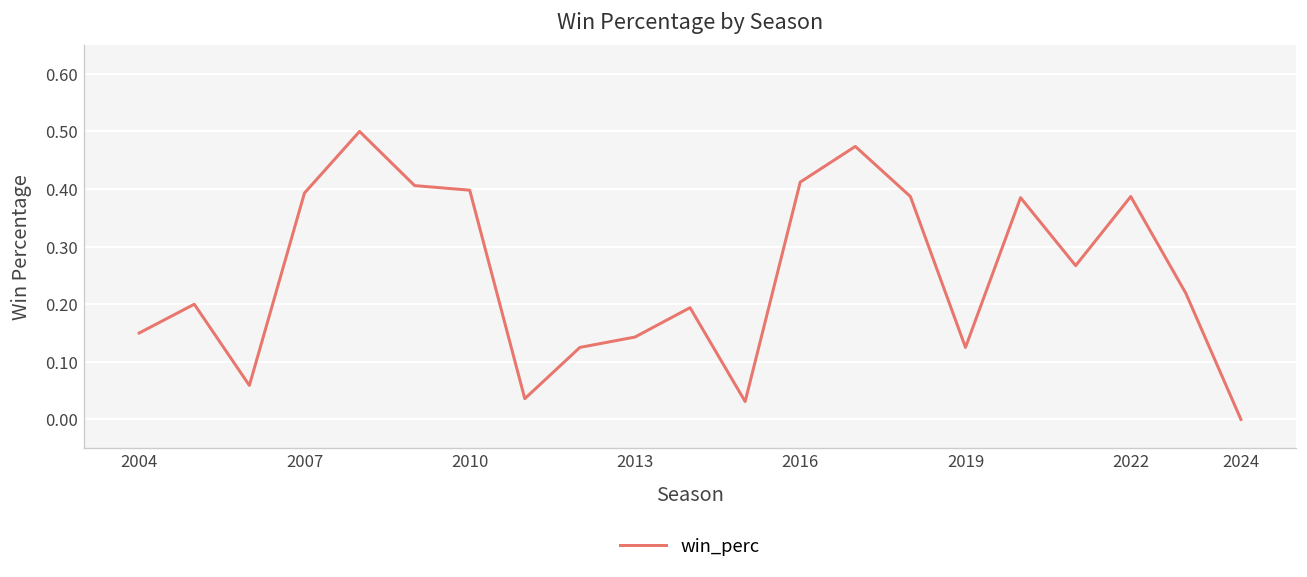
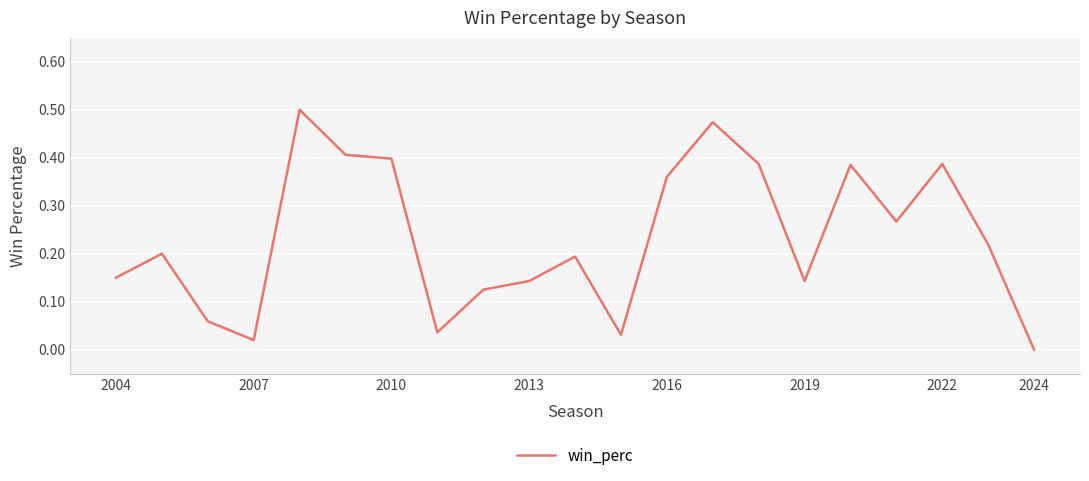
  {
    "2004": 0.15,
-   "2007": 0.39,
+   "2007": 0.02,
    "2010": 0.40,
    "2013": 0.14,
-   "2016": 0.41,
-   "2019": 0.13,
+   "2016": 0.36,
+   "2019": 0.14,
    "2022": 0.39,
    "2024": 0.00
  }
